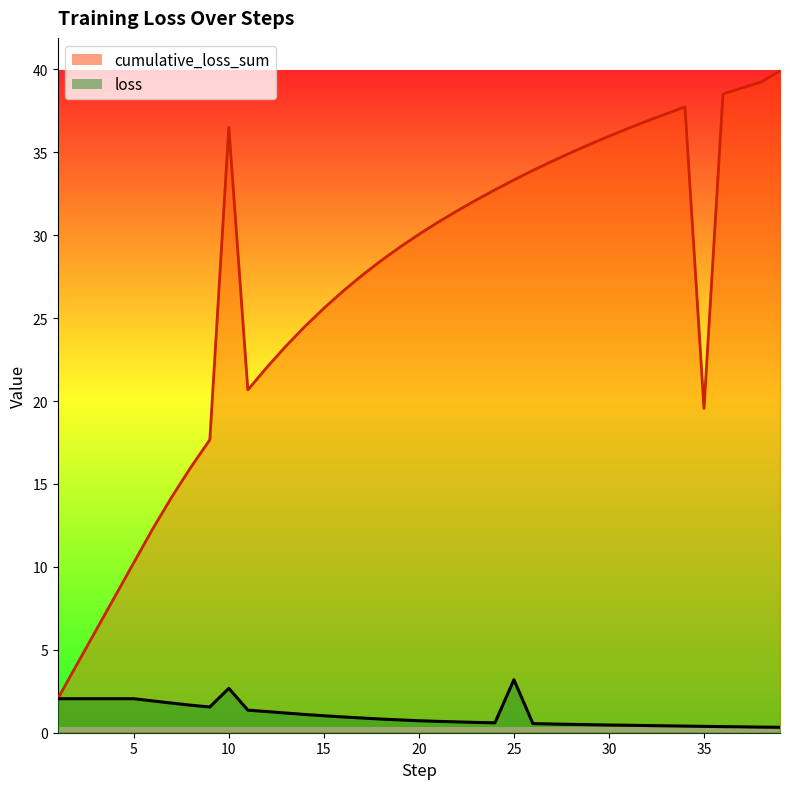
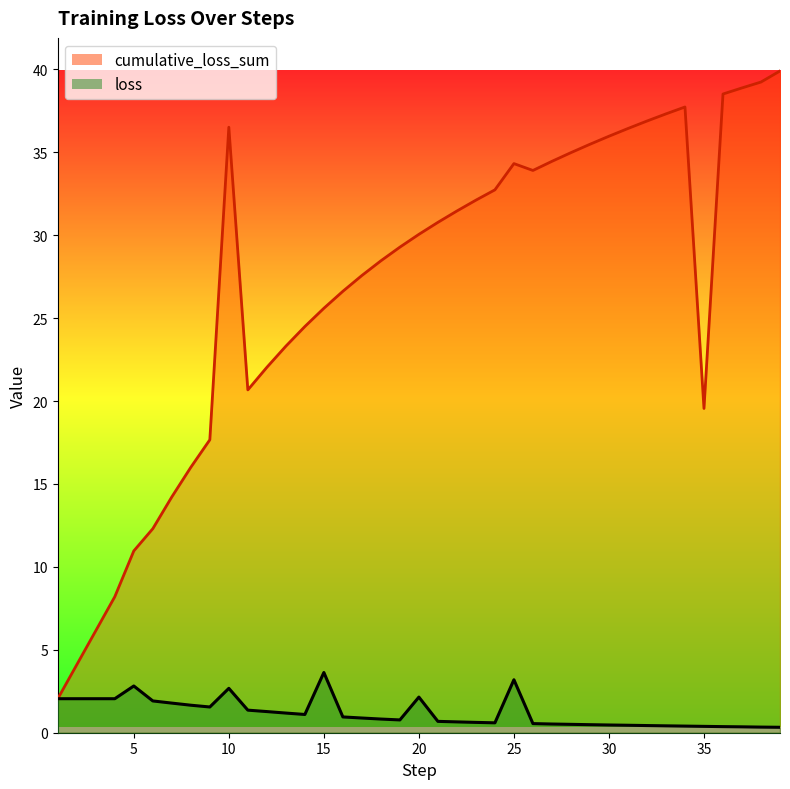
  {
    "cumulative_loss_sum": {
-     "5": 10.3,
+     "5": 11.0,
      "10": 36.5,
      "15": 25.6,
      "20": 30.1,
-     "25": 33.3,
+     "25": 34.3,
      "30": 36.0,
      "35": 19.6
    },
    "loss": {
-     "5": 2.1,
+     "5": 2.8,
      "10": 2.7,
-     "15": 1.0,
-     "20": 0.7,
+     "15": 3.6,
+     "20": 2.1,
      "25": 3.2,
      "30": 0.5,
      "35": 0.4
    }
  }
